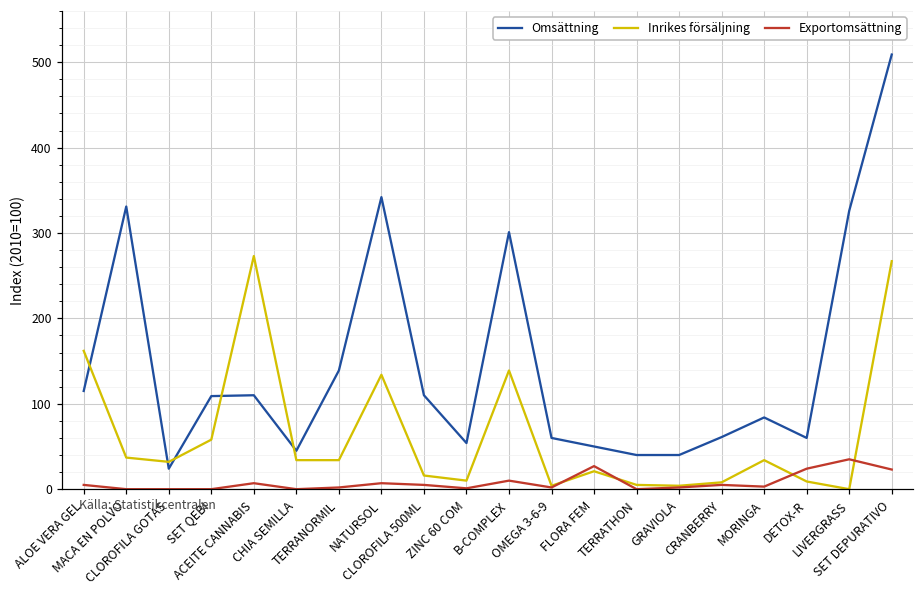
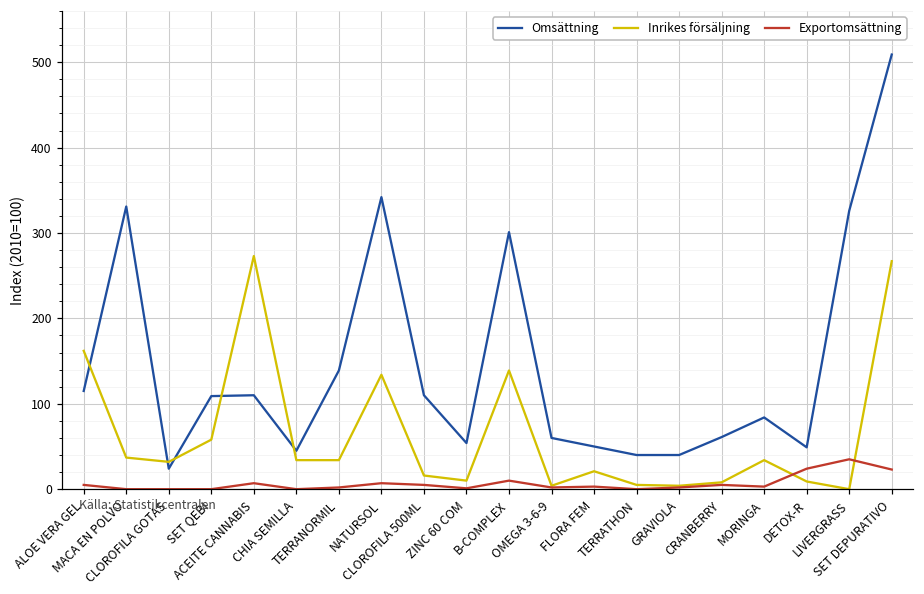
  {
    "Omsättning": {
      "ALOE VERA GEL": 120,
      "MACA EN POLVO": 330,
      "CLOROFILA GOTAS": 20,
      "SET QEBI": 110,
      "ACEITE CANNABIS": 110,
      "CHIA SEMILLA": 50,
      "TERRANORMIL": 140,
      "NATURSOL": 340,
      "CLOROFILA 500ML": 110,
      "ZINC 60 COM": 50,
      "B-COMPLEX": 300,
      "OMEGA 3-6-9": 60,
      "FLORA FEM": 50,
      "TERRATHON": 40,
      "GRAVIOLA": 40,
      "CRANBERRY": 60,
      "MORINGA": 80,
-     "DETOX-R": 60,
+     "DETOX-R": 50,
      "LIVERGRASS": 330,
      "SET DEPURATIVO": 510
    },
    "Inrikes försäljning": {
      "ALOE VERA GEL": 160,
      "MACA EN POLVO": 40,
      "CLOROFILA GOTAS": 30,
      "SET QEBI": 60,
      "ACEITE CANNABIS": 270,
      "CHIA SEMILLA": 30,
      "TERRANORMIL": 30,
      "NATURSOL": 130,
      "CLOROFILA 500ML": 20,
      "ZINC 60 COM": 10,
      "B-COMPLEX": 140,
      "FLORA FEM": 20,
      "TERRATHON": 10,
      "MORINGA": 30,
      "DETOX-R": 10,
      "LIVERGRASS": 0,
      "SET DEPURATIVO": 270
    },
    "Exportomsättning": {
      "ALOE VERA GEL": 10,
      "MACA EN POLVO": 0,
      "CLOROFILA GOTAS": 0,
      "SET QEBI": 0,
      "ACEITE CANNABIS": 10,
      "CHIA SEMILLA": 0,
      "TERRANORMIL": 0,
      "NATURSOL": 10,
      "CLOROFILA 500ML": 10,
      "ZINC 60 COM": 0,
      "B-COMPLEX": 10,
-     "FLORA FEM": 30,
+     "FLORA FEM": 0,
      "TERRATHON": 0,
      "MORINGA": 0,
      "DETOX-R": 20,
      "LIVERGRASS": 40,
      "SET DEPURATIVO": 20
    }
  }
